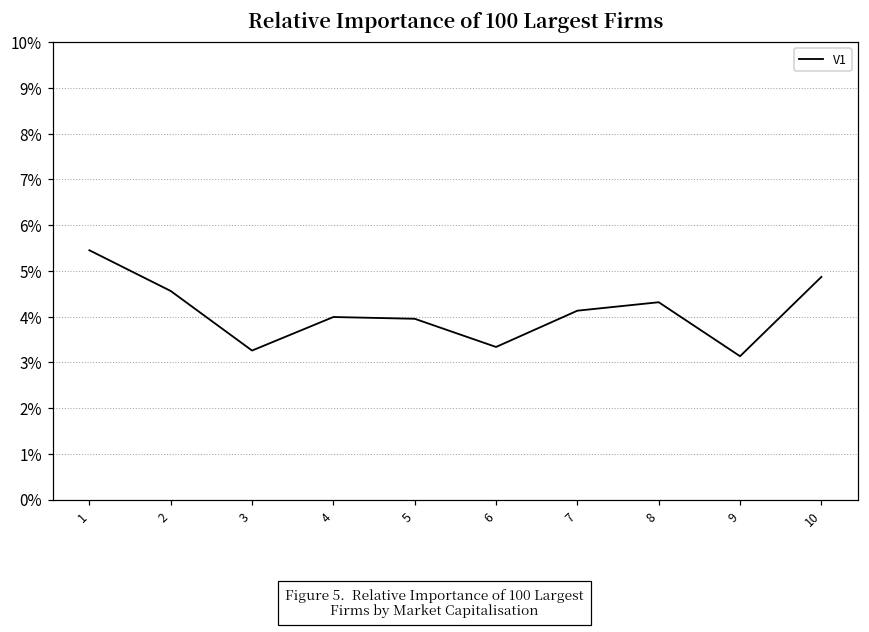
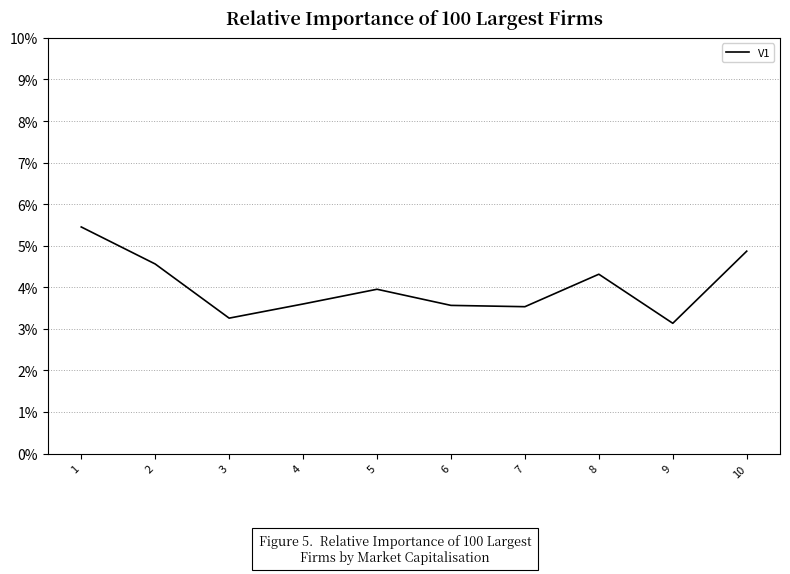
  {
    "1": "5.5%",
    "2": "4.6%",
    "3": "3.3%",
-   "4": "4.0%",
+   "4": "3.6%",
    "5": "4.0%",
-   "6": "3.3%",
-   "7": "4.1%",
+   "6": "3.6%",
+   "7": "3.5%",
    "8": "4.3%",
    "9": "3.1%",
    "10": "4.9%"
  }
